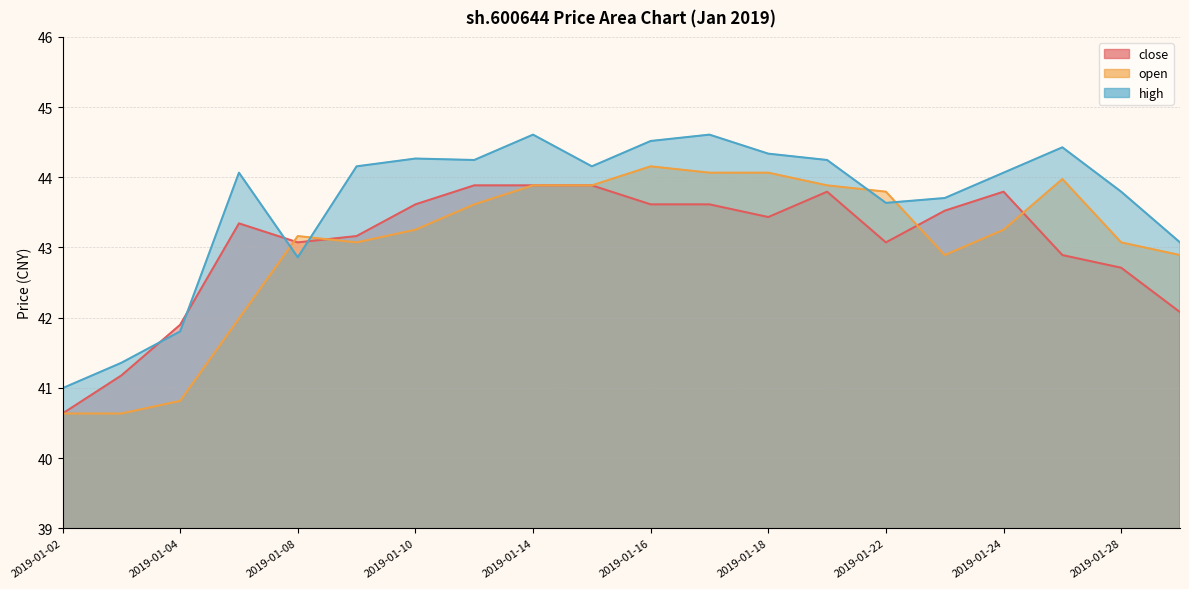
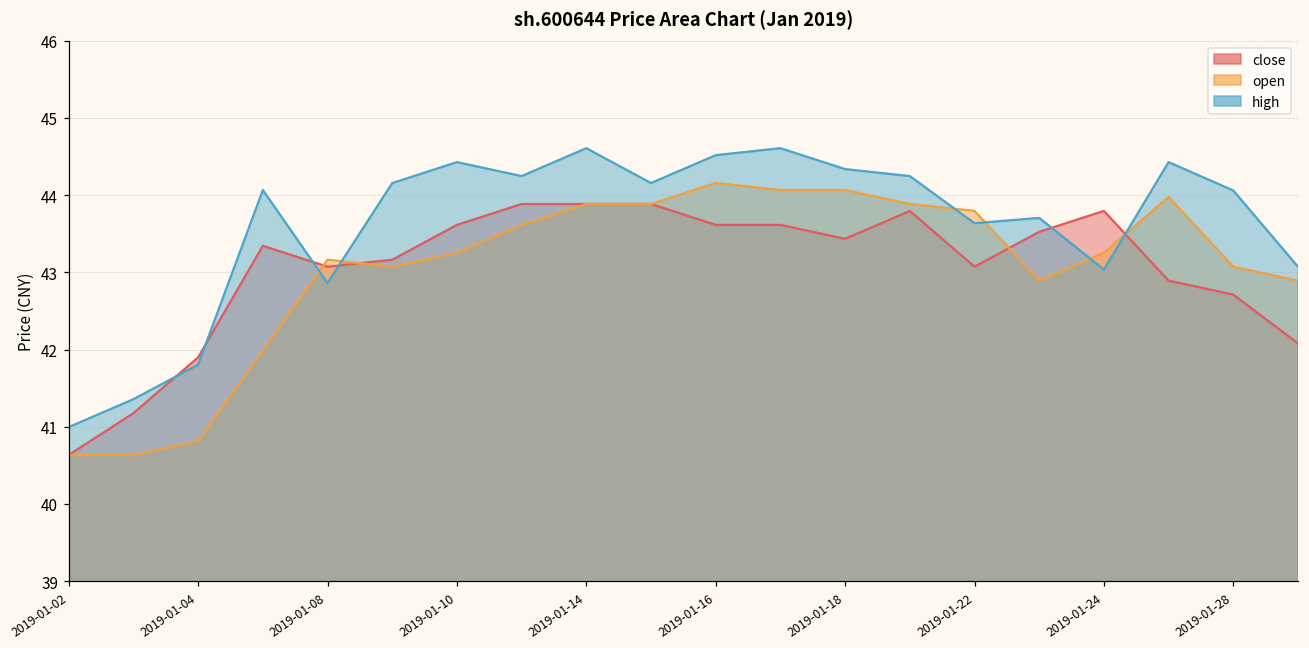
  {
    "high": {
      "2019-01-02": 41.0,
      "2019-01-04": 41.8,
      "2019-01-08": 42.9,
-     "2019-01-10": 44.3,
+     "2019-01-10": 44.4,
      "2019-01-14": 44.6,
      "2019-01-16": 44.5,
      "2019-01-18": 44.3,
      "2019-01-22": 43.6,
-     "2019-01-24": 44.1,
-     "2019-01-28": 43.8
+     "2019-01-24": 43.0,
+     "2019-01-28": 44.1
    }
  }
